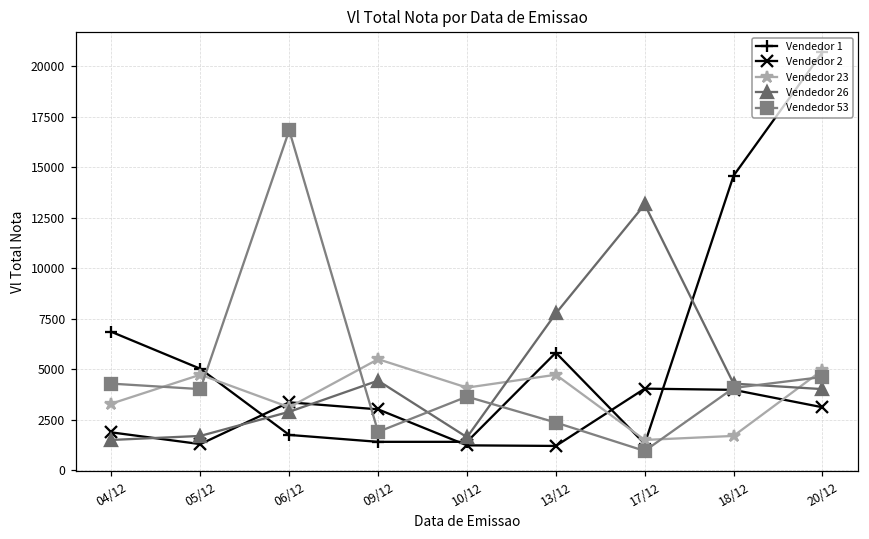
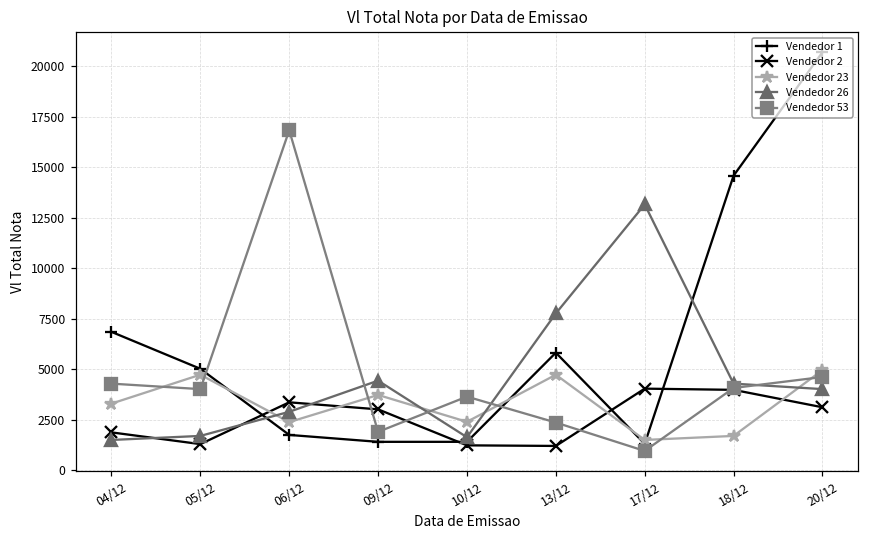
  {
    "Vendedor 23": {
      "04/12": 3300,
      "05/12": 4700,
-     "06/12": 3100,
-     "09/12": 5500,
-     "10/12": 4100,
+     "06/12": 2400,
+     "09/12": 3700,
+     "10/12": 2400,
      "13/12": 4700,
      "17/12": 1500,
      "18/12": 1700,
      "20/12": 5000
    }
  }
